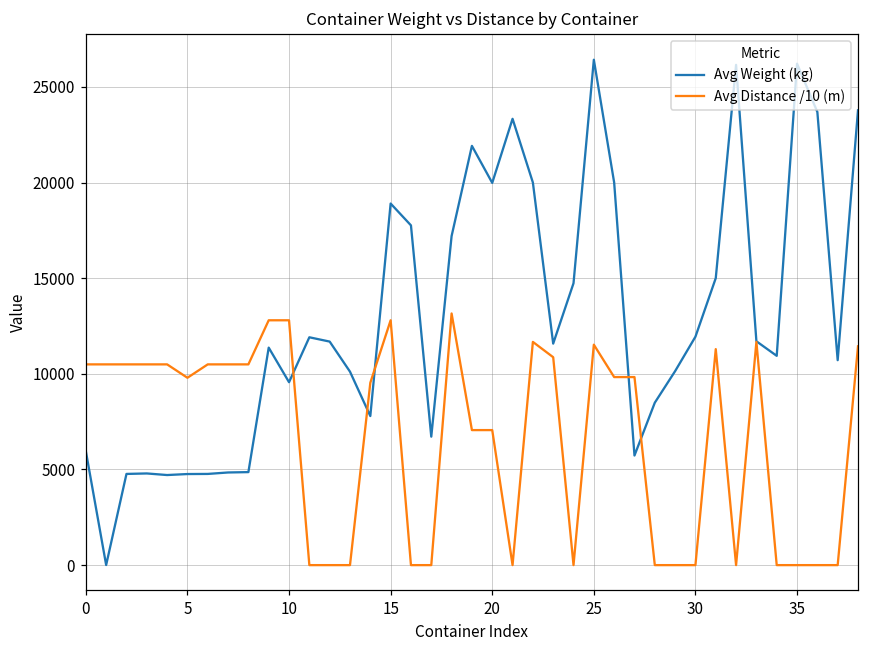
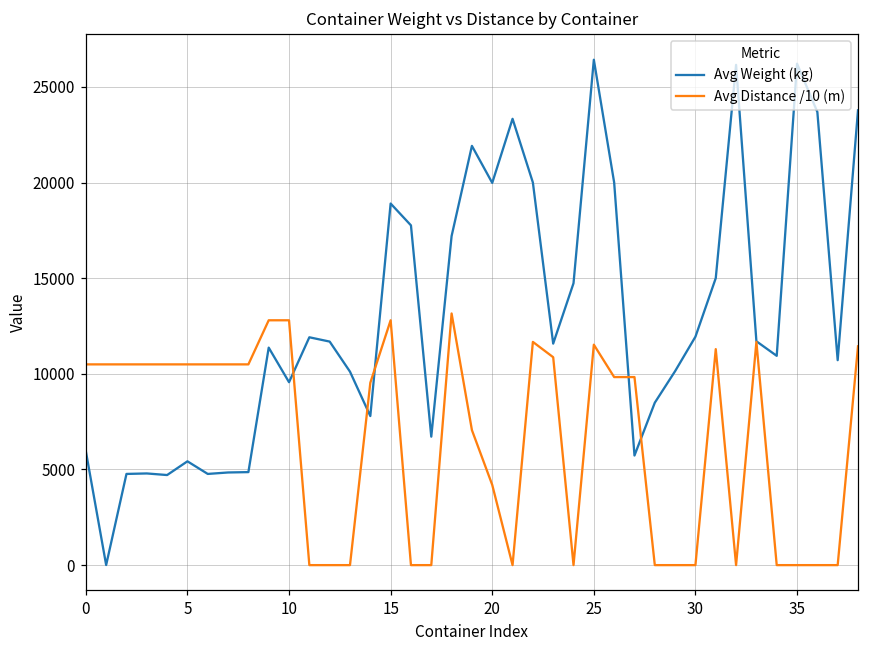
  {
    "Avg Weight (kg)": {
      "0": 6000,
-     "5": 4800,
+     "5": 5400,
      "10": 9600,
      "15": 18900,
      "20": 20000,
      "25": 26400,
      "30": 11900
    },
    "Avg Distance /10 (m)": {
      "0": 10500,
-     "5": 9800,
+     "5": 10500,
      "10": 12800,
      "15": 12800,
-     "20": 7100,
+     "20": 4200,
      "25": 11500,
      "30": 0,
      "35": 0
    }
  }
